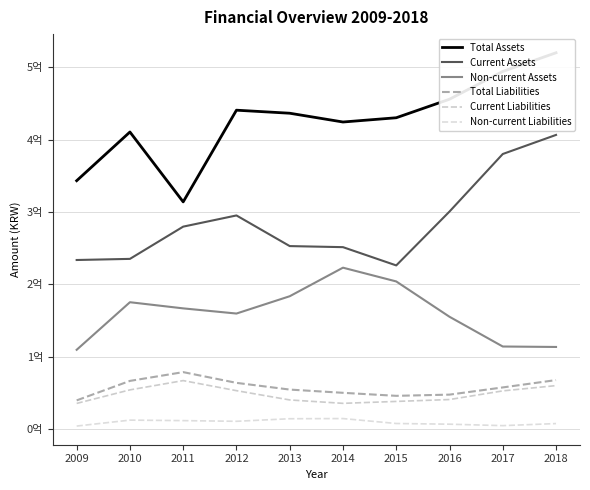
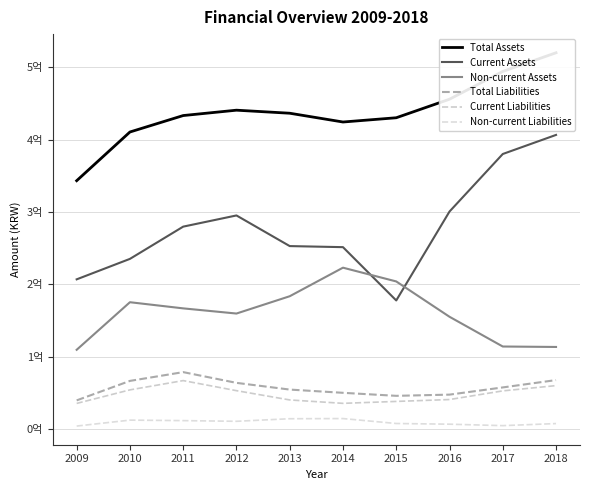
  {
    "Total Assets": {
      "2009": "3.4억",
      "2010": "4.1억",
-     "2011": "3.1억",
+     "2011": "4.3억",
      "2012": "4.4억",
      "2013": "4.4억",
      "2014": "4.2억",
      "2015": "4.3억"
    },
    "Current Assets": {
-     "2009": "2.3억",
+     "2009": "2.1억",
      "2010": "2.4억",
      "2011": "2.8억",
      "2012": "3.0억",
      "2013": "2.5억",
      "2014": "2.5억",
-     "2015": "2.3억",
+     "2015": "1.8억",
      "2016": "3.0억",
      "2017": "3.8억",
      "2018": "4.1억"
    }
  }
